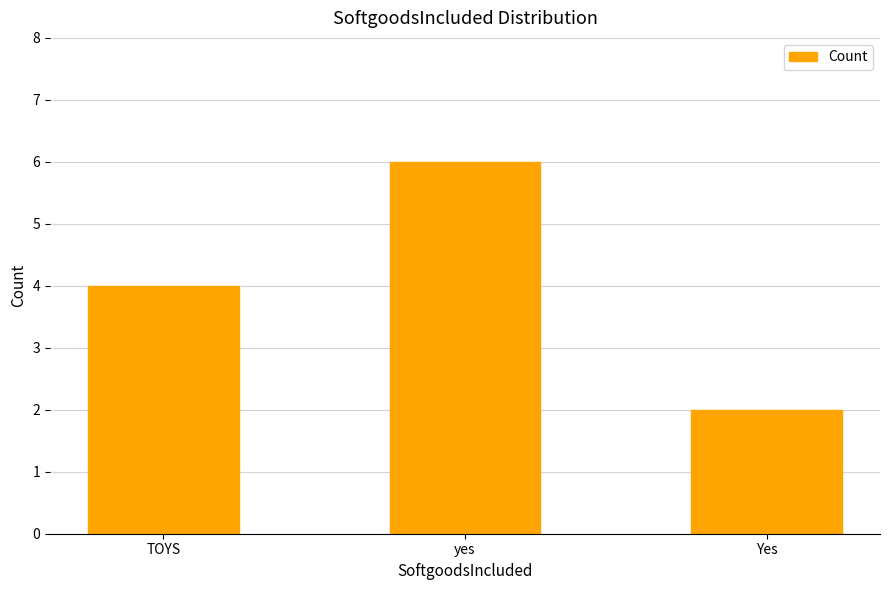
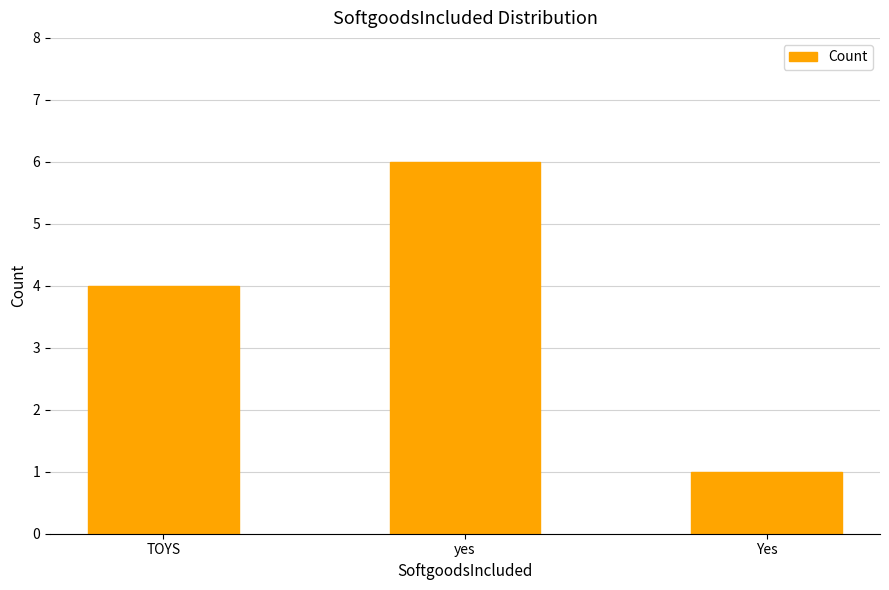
  {
    "TOYS": 4,
    "yes": 6,
-   "Yes": 2
+   "Yes": 1
  }
